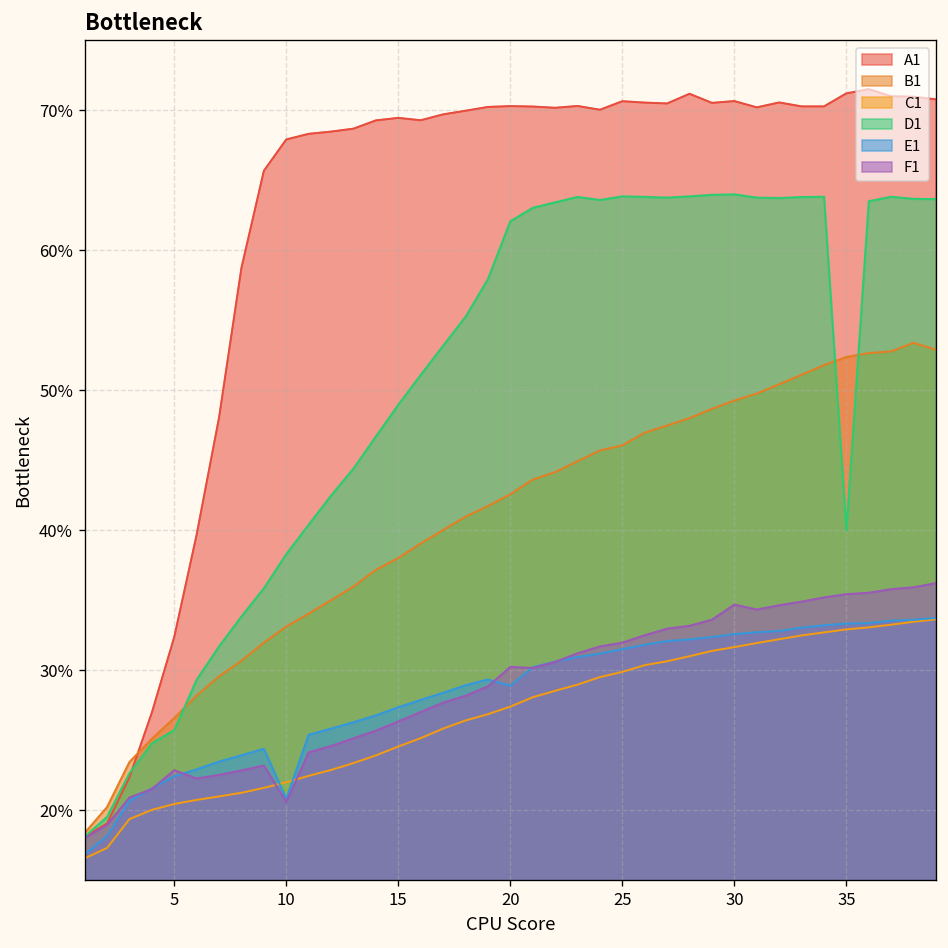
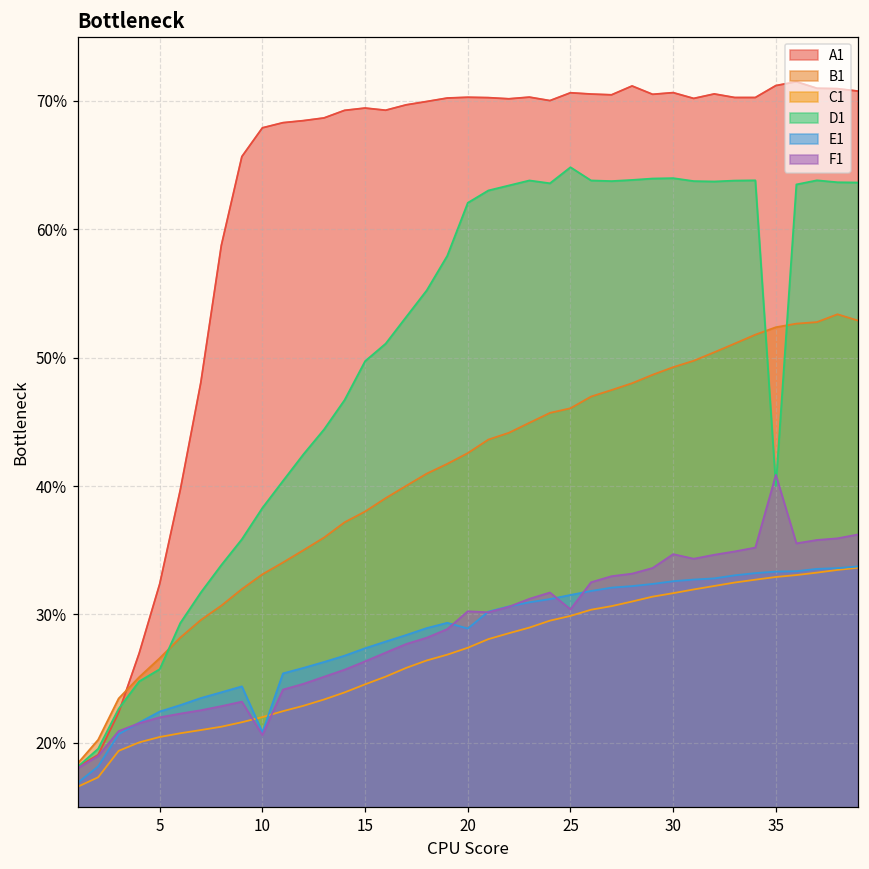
  {
    "D1": {
      "5": "25.7%",
      "10": "38.3%",
-     "15": "49.0%",
+     "15": "49.7%",
      "20": "62.1%",
-     "25": "63.8%",
+     "25": "64.8%",
      "30": "64.0%",
      "35": "40.0%"
    },
    "E1": {
      "5": "22.4%",
      "10": "20.8%",
      "15": "27.4%",
      "20": "28.9%",
      "25": "31.5%",
      "30": "32.6%",
      "35": "33.3%"
    },
    "F1": {
-     "5": "22.9%",
+     "5": "22.0%",
      "10": "20.6%",
      "15": "26.4%",
      "20": "30.2%",
-     "25": "32.0%",
+     "25": "30.4%",
      "30": "34.7%",
-     "35": "35.4%"
+     "35": "40.9%"
    }
  }
